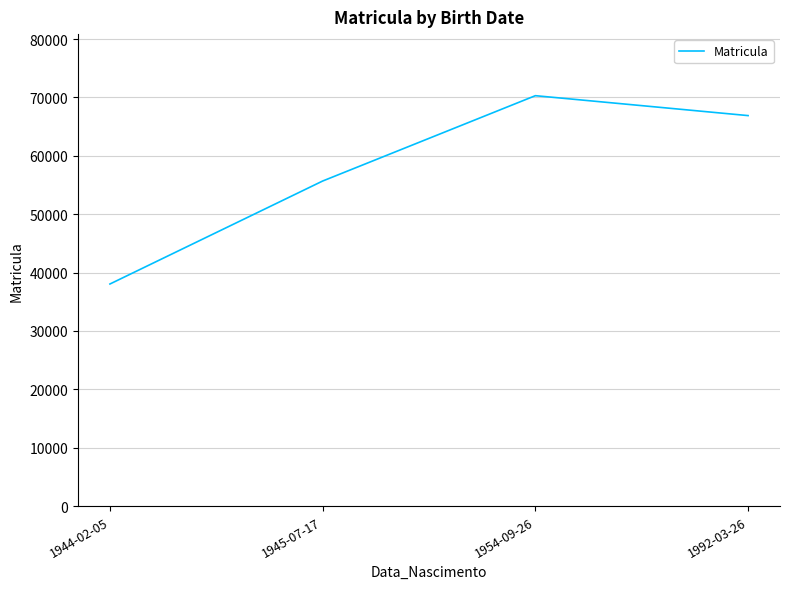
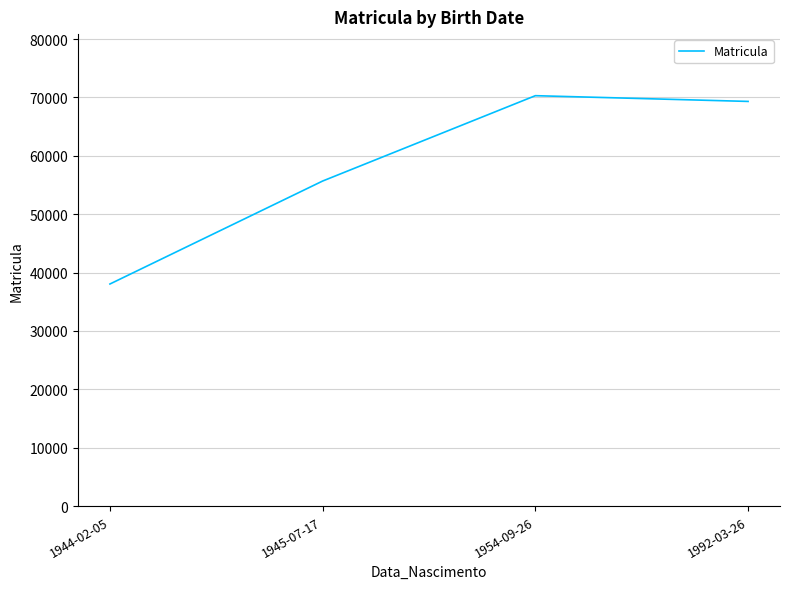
  {
    "1944-02-05": 38000,
    "1945-07-17": 56000,
    "1954-09-26": 70000,
-   "1992-03-26": 67000
+   "1992-03-26": 69000
  }
